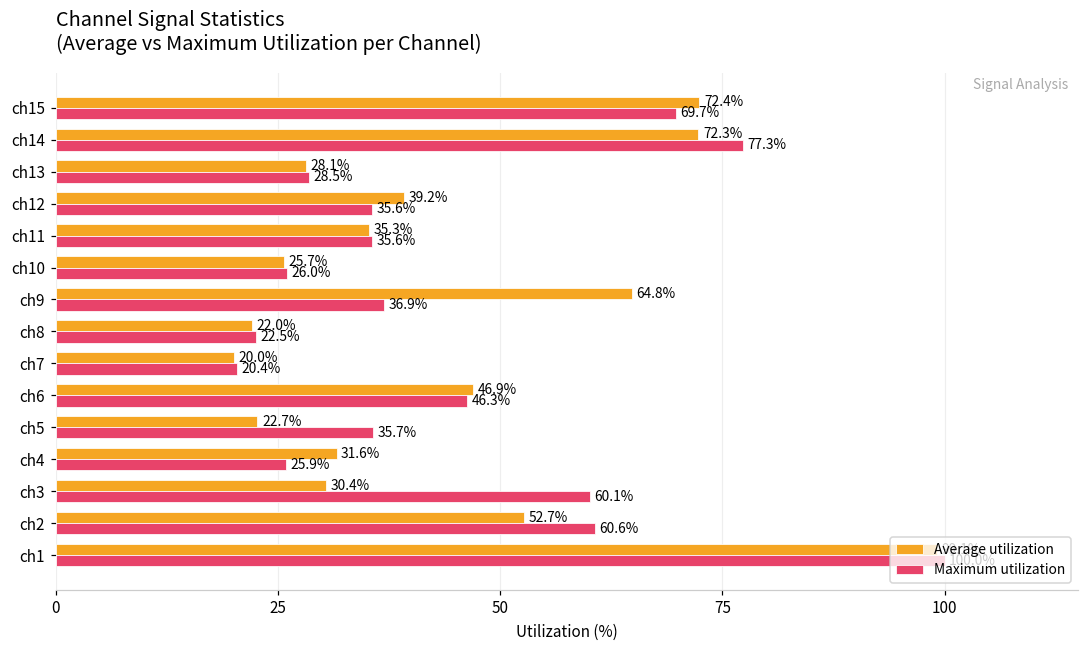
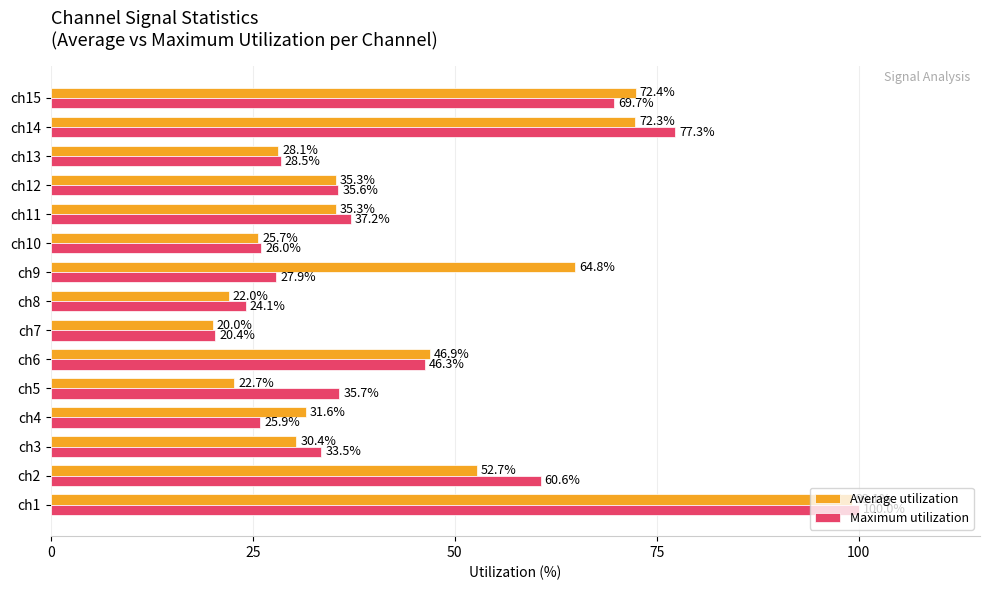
  {
    "Average utilization": {
      "ch15": "72.4%",
      "ch14": "72.3%",
-     "ch12": "39.2%",
+     "ch12": "35.3%",
      "ch9": "64.8%",
      "ch5": "22.7%",
      "ch4": "31.6%",
      "ch3": "30.4%",
      "ch2": "52.7%"
    },
    "Maximum utilization": {
      "ch15": "69.7%",
      "ch14": "77.3%",
      "ch12": "35.6%",
-     "ch11": "35.6%",
-     "ch9": "36.9%",
-     "ch8": "22.5%",
+     "ch11": "37.2%",
+     "ch9": "27.9%",
+     "ch8": "24.1%",
      "ch5": "35.7%",
      "ch4": "25.9%",
-     "ch3": "60.1%",
+     "ch3": "33.5%",
      "ch2": "60.6%"
    }
  }
